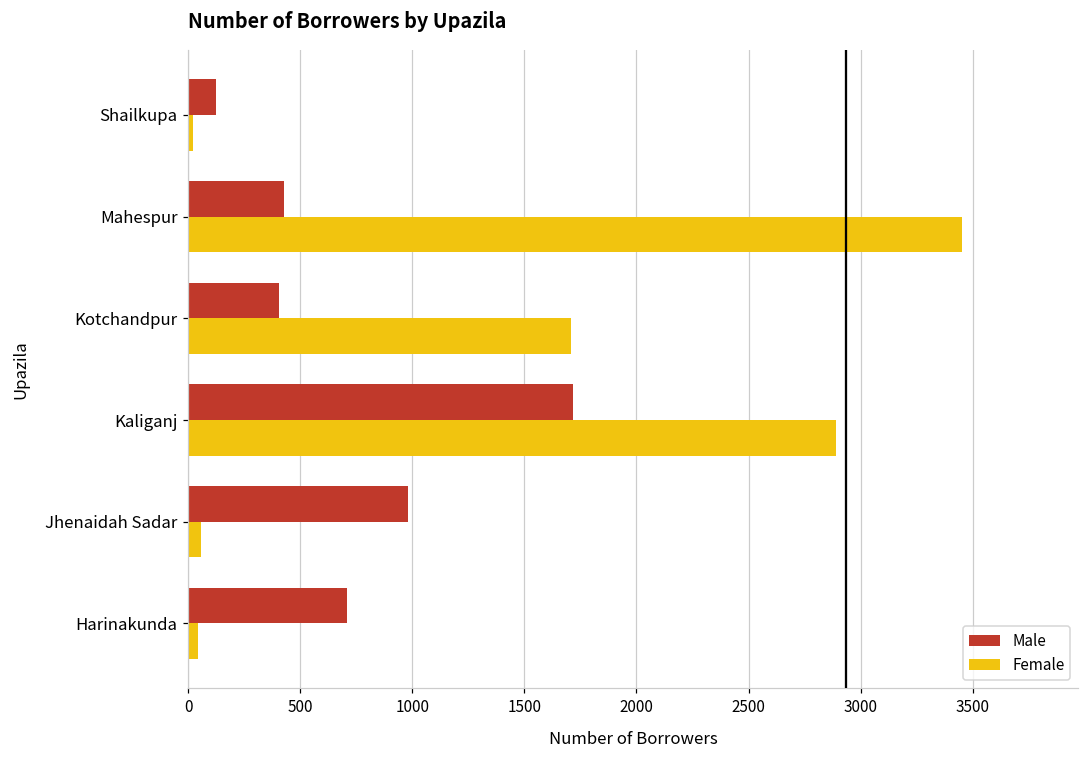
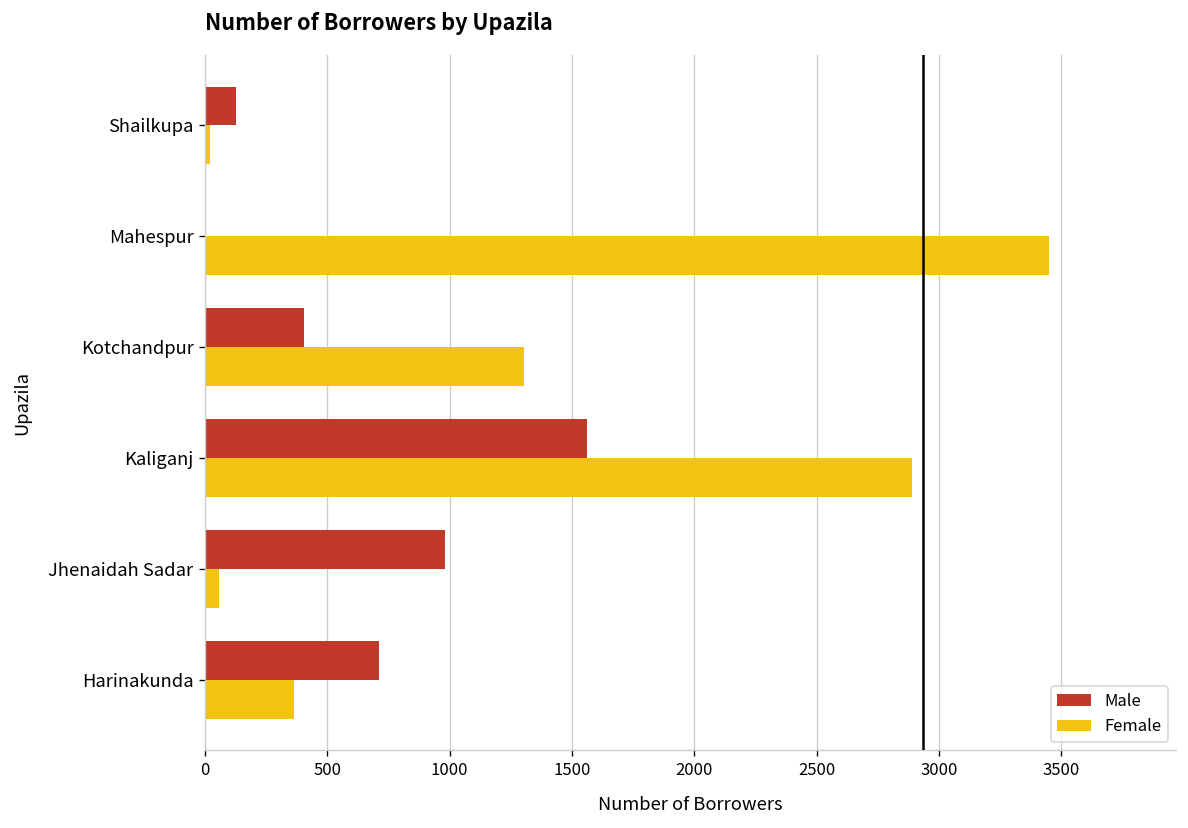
  {
    "Male": {
      "Shailkupa": 130,
-     "Mahespur": 430,
+     "Mahespur": 0,
      "Kotchandpur": 410,
-     "Kaliganj": 1720,
+     "Kaliganj": 1560,
      "Jhenaidah Sadar": 980,
      "Harinakunda": 710
    },
    "Female": {
      "Shailkupa": 20,
      "Mahespur": 3450,
-     "Kotchandpur": 1710,
+     "Kotchandpur": 1300,
      "Kaliganj": 2890,
      "Jhenaidah Sadar": 60,
-     "Harinakunda": 50
+     "Harinakunda": 360
    }
  }
